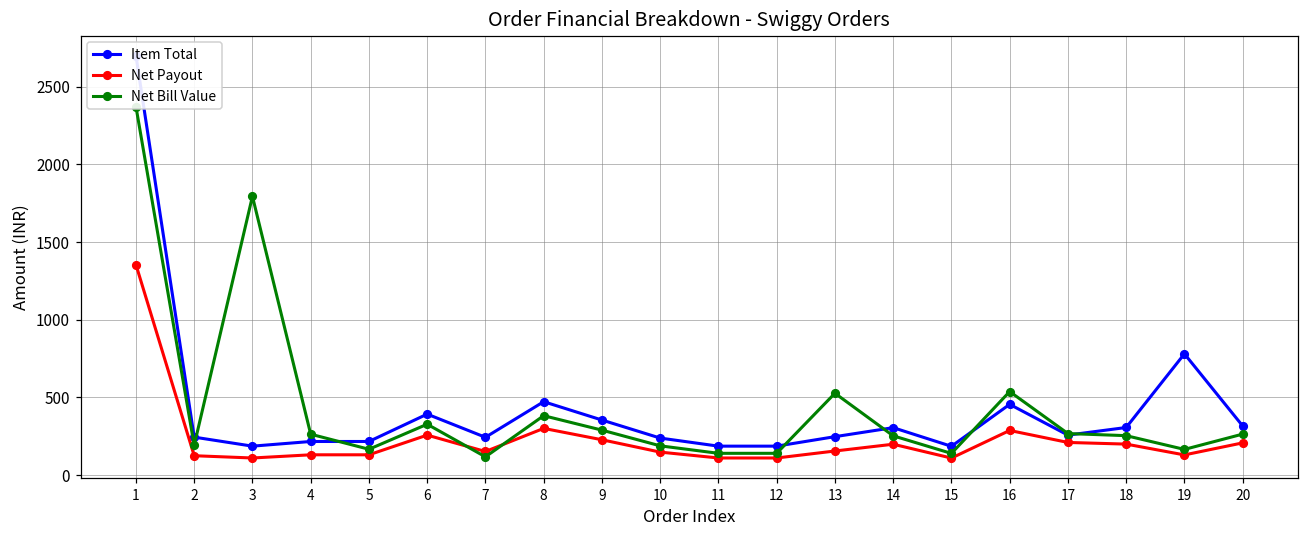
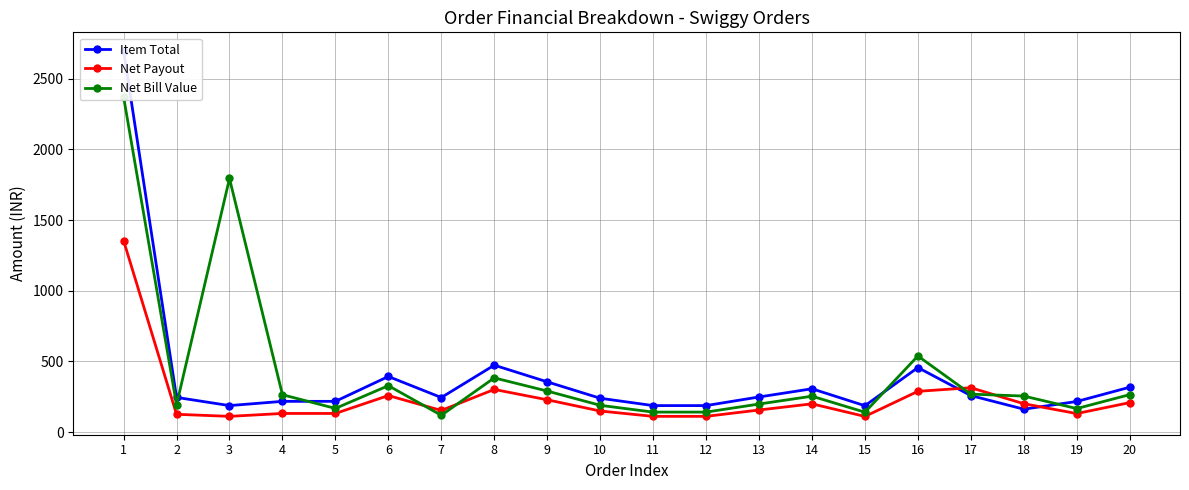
  {
    "Item Total": {
      "2": 250,
      "3": 190,
      "4": 220,
      "5": 220,
      "6": 390,
      "7": 240,
      "8": 470,
      "9": 360,
      "10": 240,
      "11": 190,
      "12": 190,
      "13": 250,
      "14": 310,
      "15": 190,
      "16": 460,
-     "18": 310,
-     "19": 780,
+     "18": 160,
+     "19": 220,
      "20": 320
    },
    "Net Payout": {
      "1": 1350,
      "2": 130,
      "3": 110,
      "4": 130,
      "5": 130,
      "6": 260,
      "7": 150,
      "8": 300,
      "9": 230,
      "10": 150,
      "11": 110,
      "12": 110,
      "13": 160,
      "14": 200,
      "15": 110,
      "16": 290,
-     "17": 210,
+     "17": 310,
      "18": 200,
      "19": 130,
      "20": 210
    },
    "Net Bill Value": {
      "2": 190,
      "3": 1790,
      "4": 260,
      "5": 170,
      "6": 330,
      "7": 120,
      "8": 380,
      "9": 290,
      "10": 190,
      "11": 140,
      "12": 140,
-     "13": 530,
+     "13": 200,
      "14": 250,
      "15": 140,
      "16": 540,
      "18": 250,
      "19": 170,
      "20": 260
    }
  }
